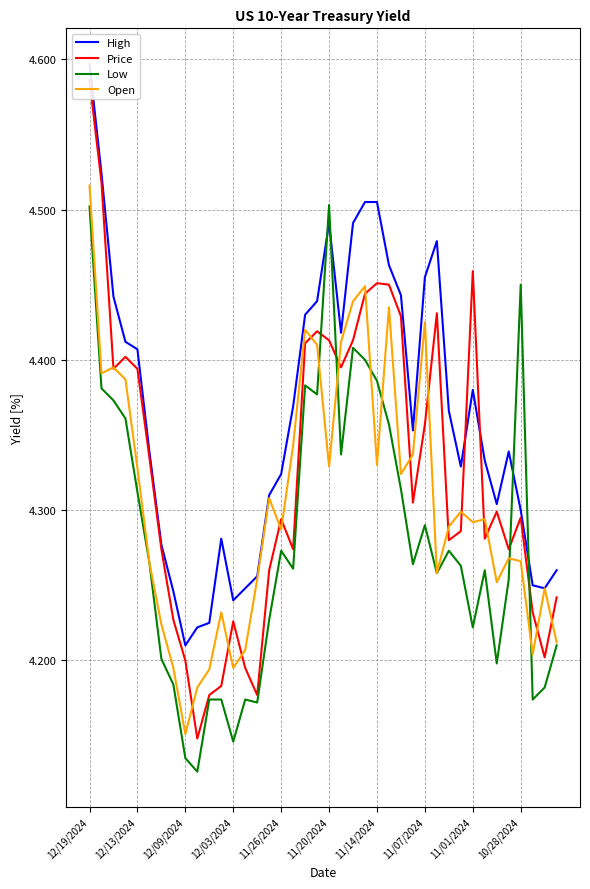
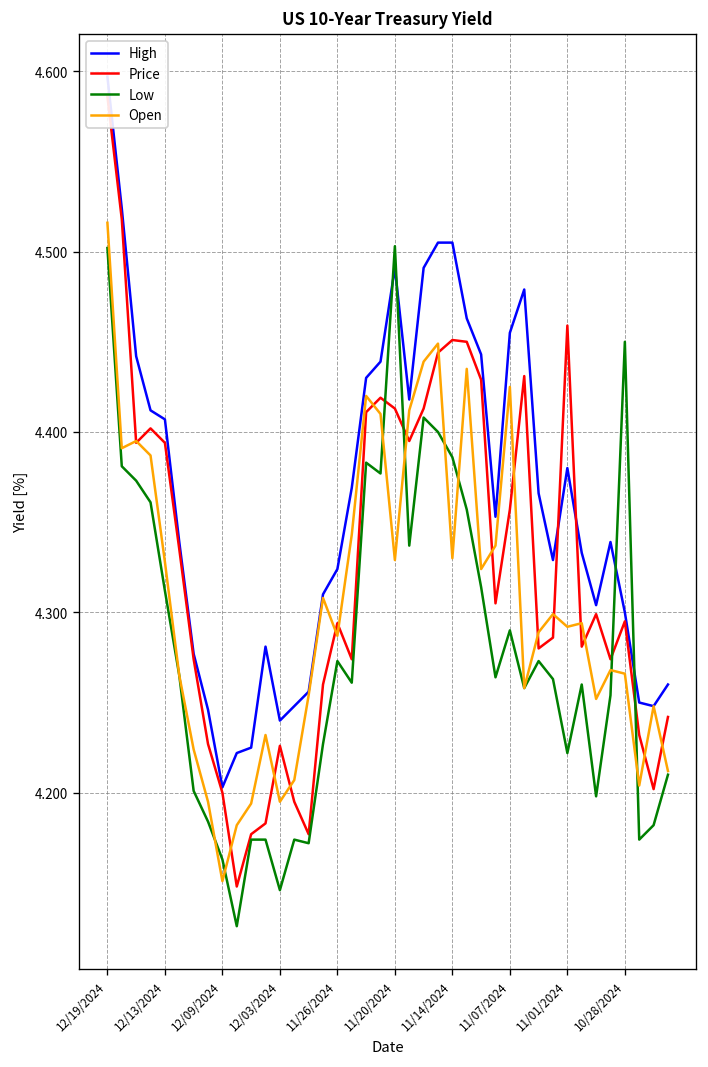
  {
    "High": {
      "12/13/2024": 4.407,
-     "12/09/2024": 4.210,
+     "12/09/2024": 4.203,
      "12/03/2024": 4.240,
      "11/26/2024": 4.324,
      "11/20/2024": 4.491,
      "11/14/2024": 4.505,
      "11/07/2024": 4.455,
      "11/01/2024": 4.380,
      "10/28/2024": 4.300
    },
    "Price": {
      "12/13/2024": 4.394,
      "12/09/2024": 4.200,
      "12/03/2024": 4.226,
      "11/26/2024": 4.294,
      "11/20/2024": 4.413,
      "11/14/2024": 4.451,
      "11/07/2024": 4.357,
      "11/01/2024": 4.459,
      "10/28/2024": 4.295
    },
    "Low": {
      "12/19/2024": 4.502,
      "12/13/2024": 4.312,
-     "12/09/2024": 4.135,
+     "12/09/2024": 4.163,
      "12/03/2024": 4.146,
      "11/26/2024": 4.273,
      "11/20/2024": 4.503,
      "11/14/2024": 4.386,
      "11/07/2024": 4.290,
      "11/01/2024": 4.222,
      "10/28/2024": 4.450
    },
    "Open": {
      "12/19/2024": 4.516,
      "12/13/2024": 4.328,
      "12/09/2024": 4.151,
      "12/03/2024": 4.195,
      "11/26/2024": 4.287,
      "11/20/2024": 4.329,
      "11/14/2024": 4.330,
      "11/07/2024": 4.425,
      "11/01/2024": 4.292,
      "10/28/2024": 4.266
    }
  }
